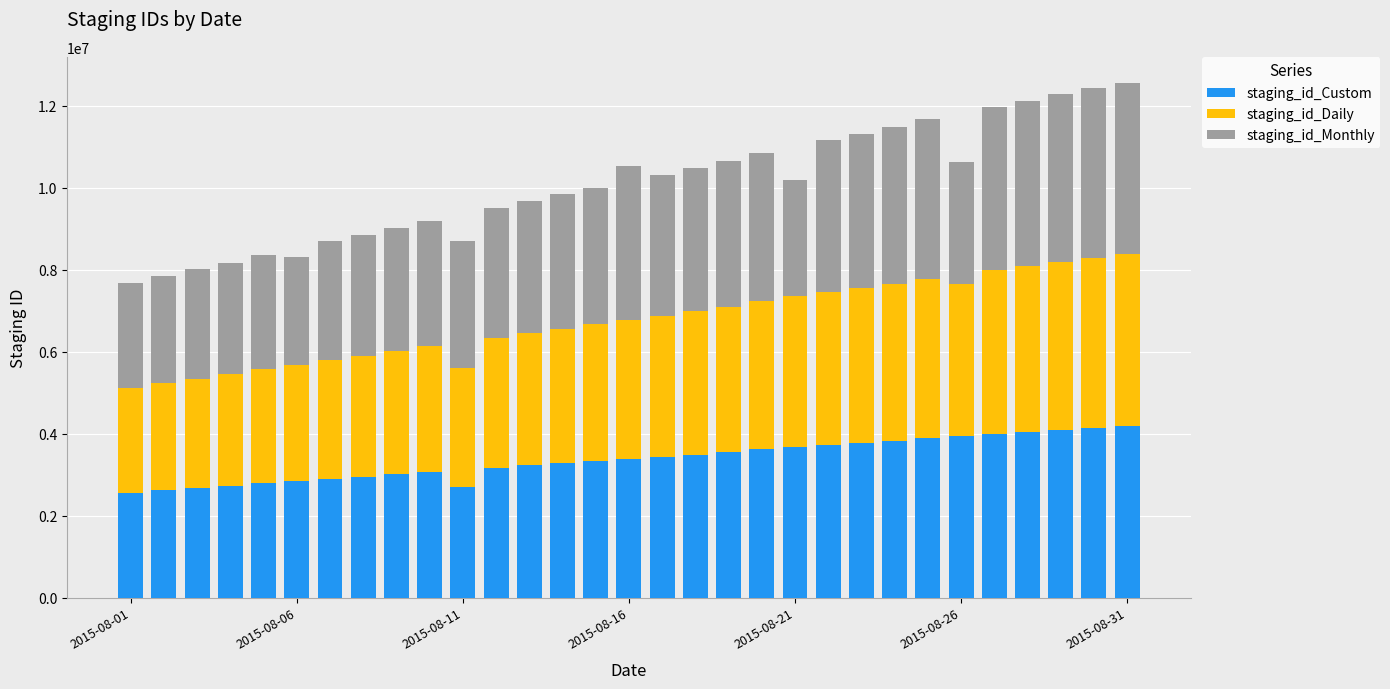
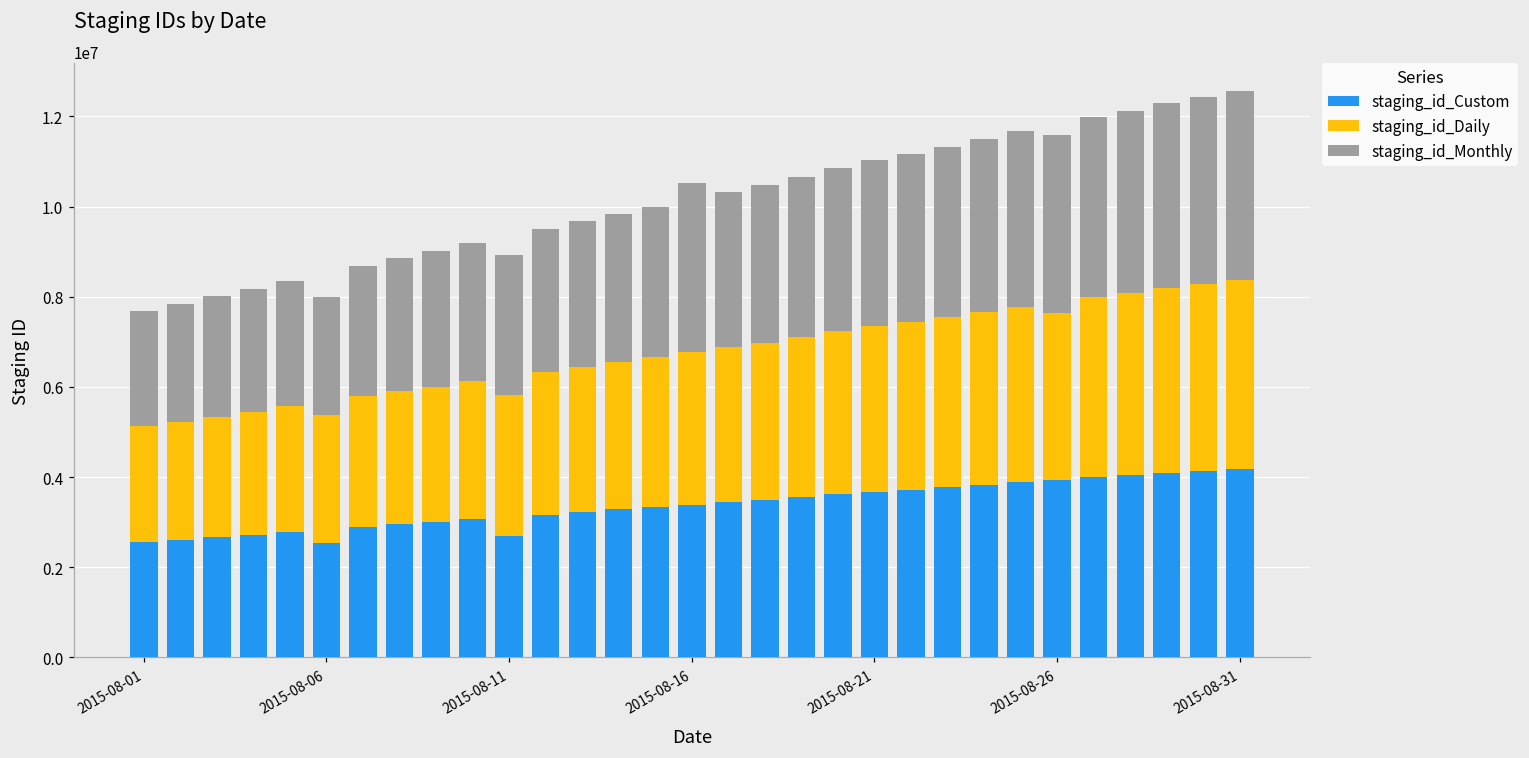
  {
    "staging_id_Custom": {
      "2015-08-01": 2600000,
-     "2015-08-06": 2800000,
+     "2015-08-06": 2500000,
      "2015-08-11": 2700000,
      "2015-08-16": 3400000,
      "2015-08-21": 3700000,
      "2015-08-26": 3900000,
      "2015-08-31": 4200000
    },
    "staging_id_Daily": {
      "2015-08-01": 2600000,
      "2015-08-06": 2800000,
-     "2015-08-11": 2900000,
+     "2015-08-11": 3100000,
      "2015-08-16": 3400000,
      "2015-08-21": 3700000,
      "2015-08-26": 3700000,
      "2015-08-31": 4200000
    },
    "staging_id_Monthly": {
      "2015-08-01": 2600000,
      "2015-08-06": 2600000,
      "2015-08-11": 3100000,
      "2015-08-16": 3800000,
-     "2015-08-21": 2800000,
-     "2015-08-26": 3000000,
+     "2015-08-21": 3700000,
+     "2015-08-26": 3900000,
      "2015-08-31": 4200000
    }
  }
